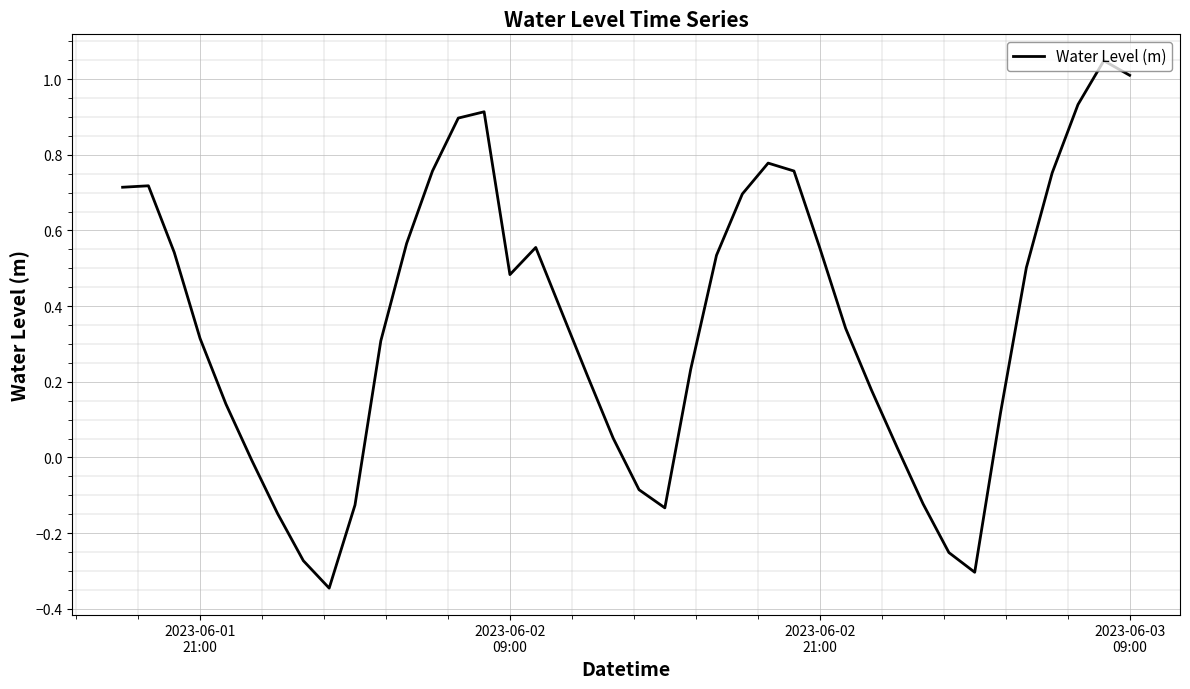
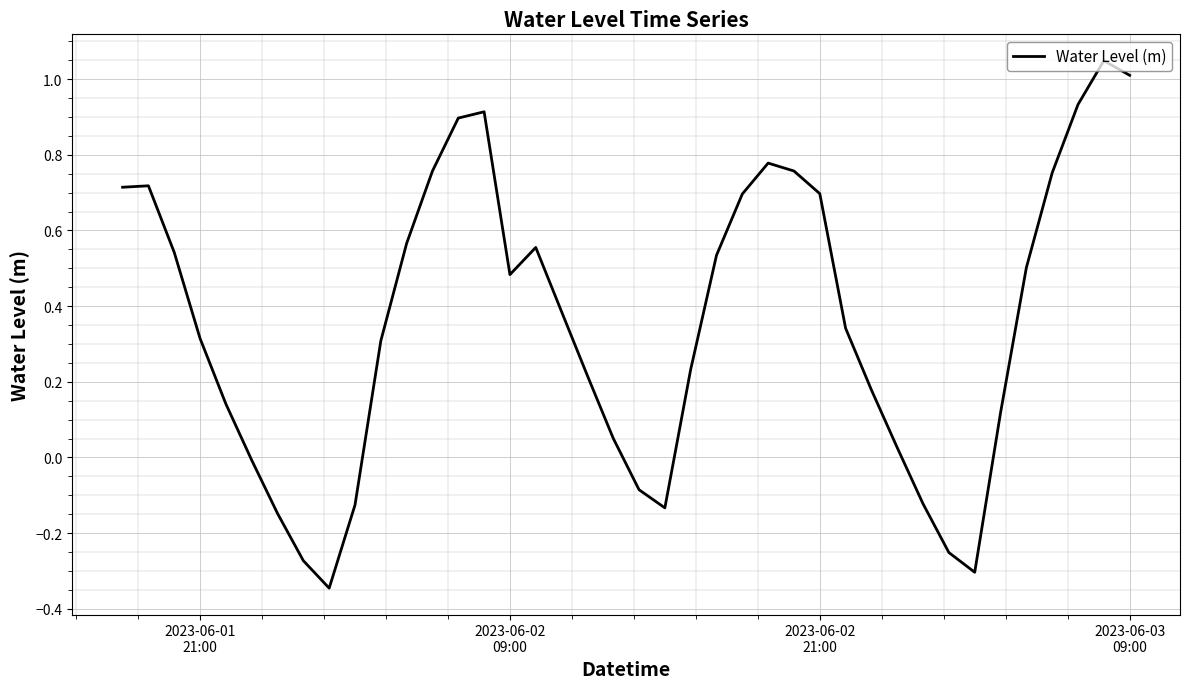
  {
    "2023-06-01 21:00": 0.31,
    "2023-06-02 09:00": 0.48,
-   "2023-06-02 21:00": 0.55,
+   "2023-06-02 21:00": 0.70,
    "2023-06-03 09:00": 1.01
  }
